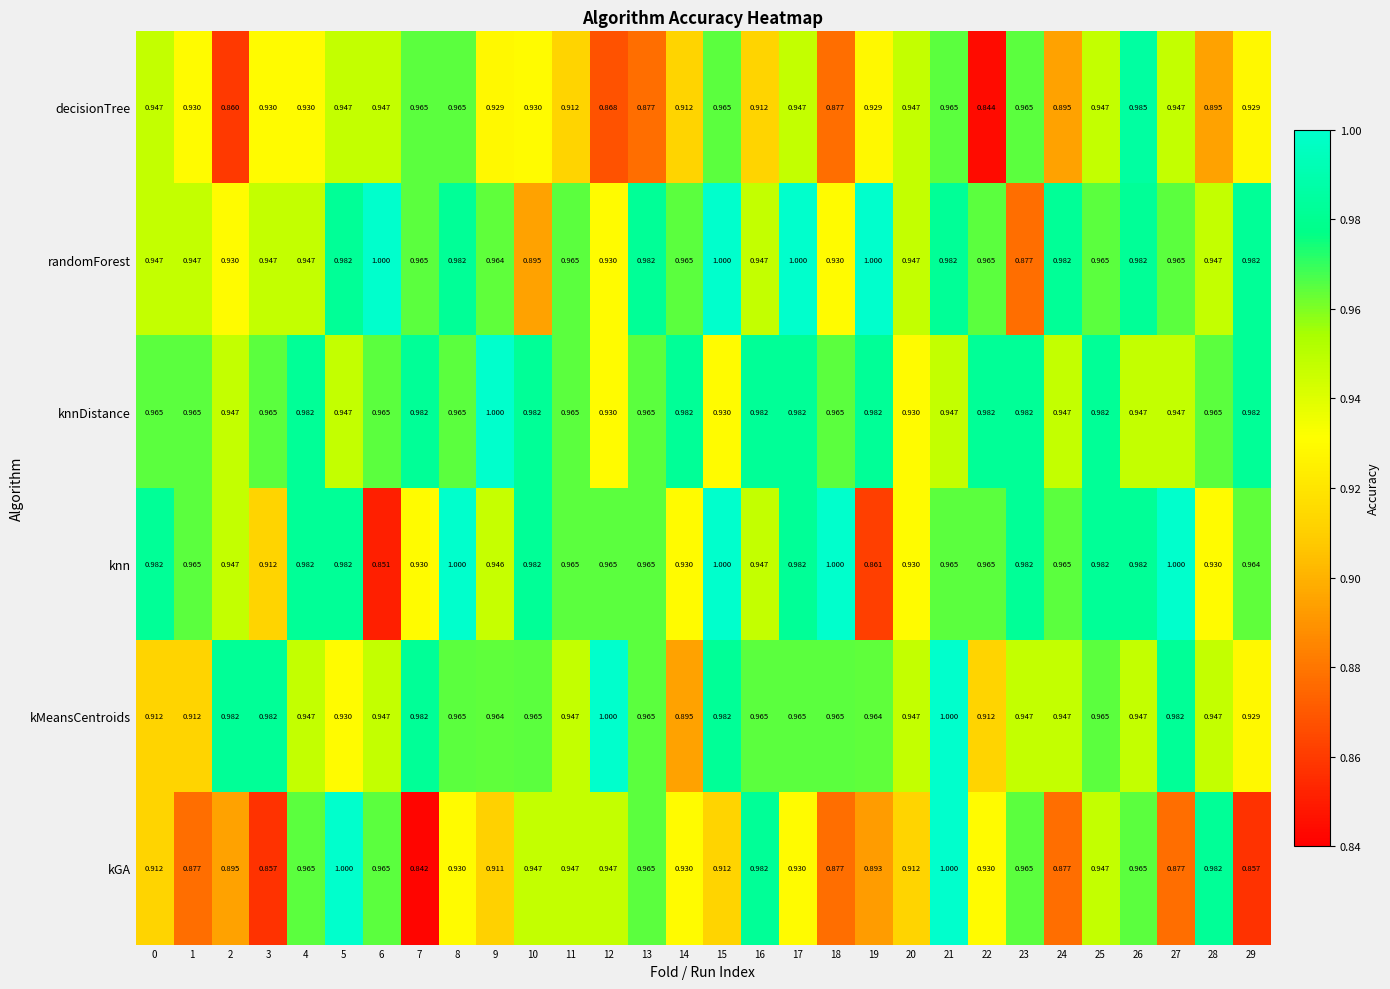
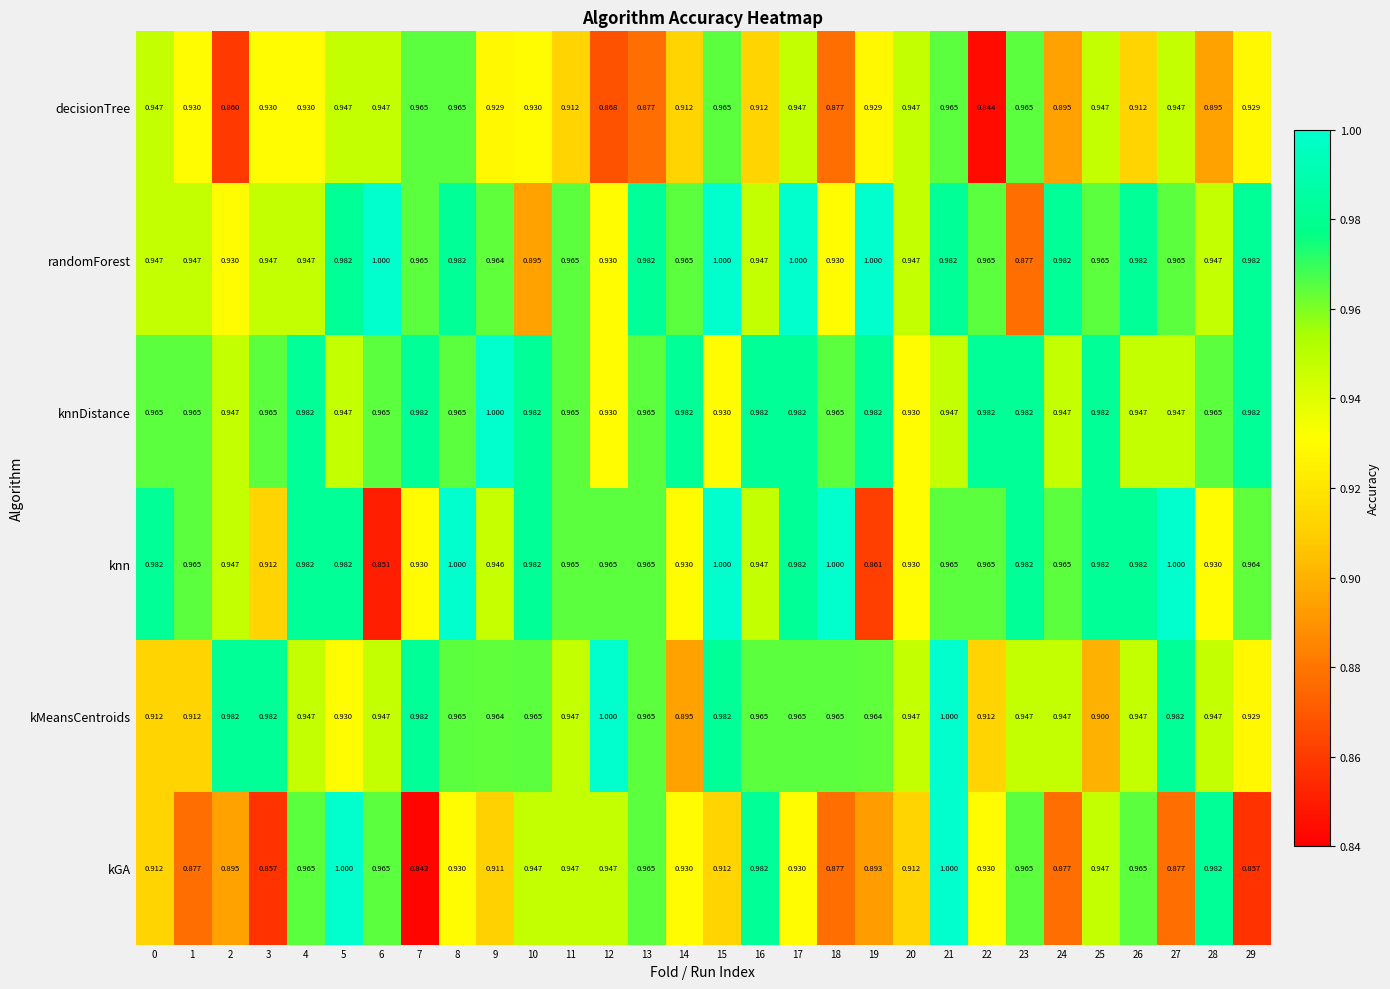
  {
    "decisionTree": {
      "0": 0.947,
      "1": 0.930,
      "2": 0.860,
      "3": 0.930,
      "4": 0.930,
      "5": 0.947,
      "6": 0.947,
      "7": 0.965,
      "8": 0.965,
      "9": 0.929,
      "10": 0.930,
      "11": 0.912,
      "12": 0.868,
      "13": 0.877,
      "14": 0.912,
      "15": 0.965,
      "16": 0.912,
      "17": 0.947,
      "18": 0.877,
      "19": 0.929,
      "20": 0.947,
      "21": 0.965,
      "22": 0.844,
      "23": 0.965,
      "24": 0.895,
      "25": 0.947,
-     "26": 0.985,
+     "26": 0.912,
      "27": 0.947,
      "28": 0.895,
      "29": 0.929
    },
    "randomForest": {
      "0": 0.947,
      "1": 0.947,
      "2": 0.930,
      "3": 0.947,
      "4": 0.947,
      "5": 0.982,
      "6": 1.000,
      "7": 0.965,
      "8": 0.982,
      "9": 0.964,
      "10": 0.895,
      "11": 0.965,
      "12": 0.930,
      "13": 0.982,
      "14": 0.965,
      "15": 1.000,
      "16": 0.947,
      "17": 1.000,
      "18": 0.930,
      "19": 1.000,
      "20": 0.947,
      "21": 0.982,
      "22": 0.965,
      "23": 0.877,
      "24": 0.982,
      "25": 0.965,
      "26": 0.982,
      "27": 0.965,
      "28": 0.947,
      "29": 0.982
    },
    "knnDistance": {
      "0": 0.965,
      "1": 0.965,
      "2": 0.947,
      "3": 0.965,
      "4": 0.982,
      "5": 0.947,
      "6": 0.965,
      "7": 0.982,
      "8": 0.965,
      "9": 1.000,
      "10": 0.982,
      "11": 0.965,
      "12": 0.930,
      "13": 0.965,
      "14": 0.982,
      "15": 0.930,
      "16": 0.982,
      "17": 0.982,
      "18": 0.965,
      "19": 0.982,
      "20": 0.930,
      "21": 0.947,
      "22": 0.982,
      "23": 0.982,
      "24": 0.947,
      "25": 0.982,
      "26": 0.947,
      "27": 0.947,
      "28": 0.965,
      "29": 0.982
    },
    "knn": {
      "0": 0.982,
      "1": 0.965,
      "2": 0.947,
      "3": 0.912,
      "4": 0.982,
      "5": 0.982,
      "6": 0.851,
      "7": 0.930,
      "8": 1.000,
      "9": 0.946,
      "10": 0.982,
      "11": 0.965,
      "12": 0.965,
      "13": 0.965,
      "14": 0.930,
      "15": 1.000,
      "16": 0.947,
      "17": 0.982,
      "18": 1.000,
      "19": 0.861,
      "20": 0.930,
      "21": 0.965,
      "22": 0.965,
      "23": 0.982,
      "24": 0.965,
      "25": 0.982,
      "26": 0.982,
      "27": 1.000,
      "28": 0.930,
      "29": 0.964
    },
    "kMeansCentroids": {
      "0": 0.912,
      "1": 0.912,
      "2": 0.982,
      "3": 0.982,
      "4": 0.947,
      "5": 0.930,
      "6": 0.947,
      "7": 0.982,
      "8": 0.965,
      "9": 0.964,
      "10": 0.965,
      "11": 0.947,
      "12": 1.000,
      "13": 0.965,
      "14": 0.895,
      "15": 0.982,
      "16": 0.965,
      "17": 0.965,
      "18": 0.965,
      "19": 0.964,
      "20": 0.947,
      "21": 1.000,
      "22": 0.912,
      "23": 0.947,
      "24": 0.947,
-     "25": 0.965,
+     "25": 0.900,
      "26": 0.947,
      "27": 0.982,
      "28": 0.947,
      "29": 0.929
    },
    "kGA": {
      "0": 0.912,
      "1": 0.877,
      "2": 0.895,
      "3": 0.857,
      "4": 0.965,
      "5": 1.000,
      "6": 0.965,
      "7": 0.842,
      "8": 0.930,
      "9": 0.911,
      "10": 0.947,
      "11": 0.947,
      "12": 0.947,
      "13": 0.965,
      "14": 0.930,
      "15": 0.912,
      "16": 0.982,
      "17": 0.930,
      "18": 0.877,
      "19": 0.893,
      "20": 0.912,
      "21": 1.000,
      "22": 0.930,
      "23": 0.965,
      "24": 0.877,
      "25": 0.947,
      "26": 0.965,
      "27": 0.877,
      "28": 0.982,
      "29": 0.857
    }
  }
